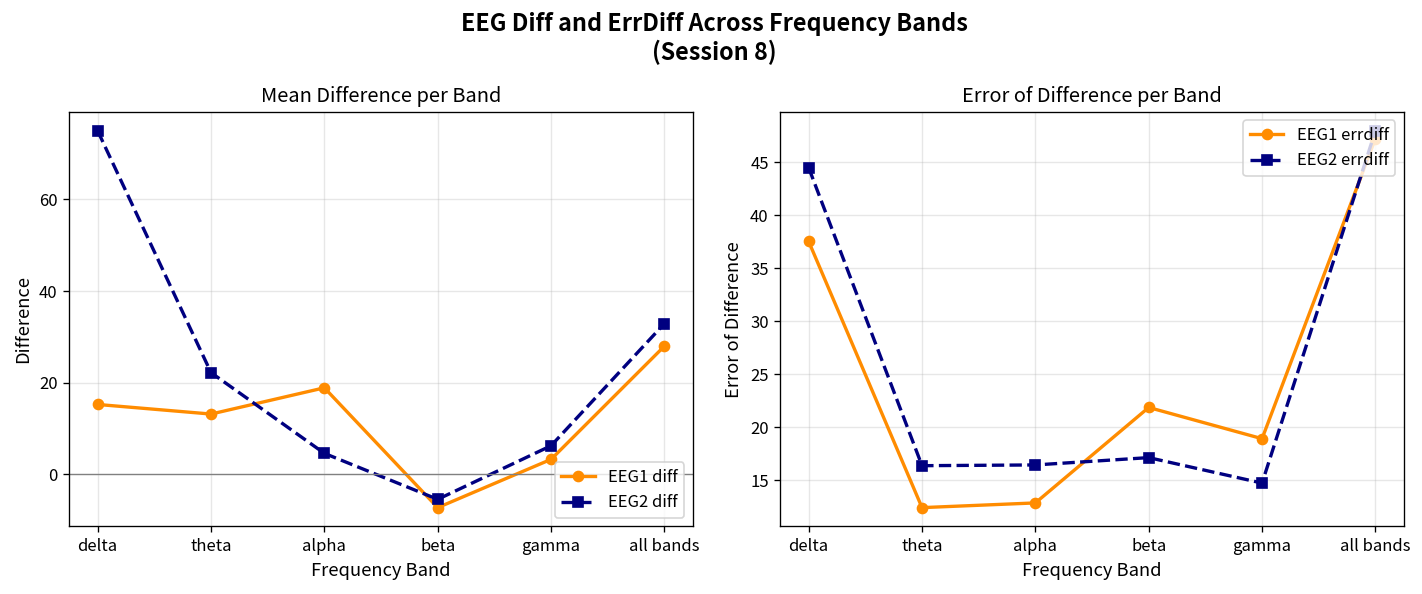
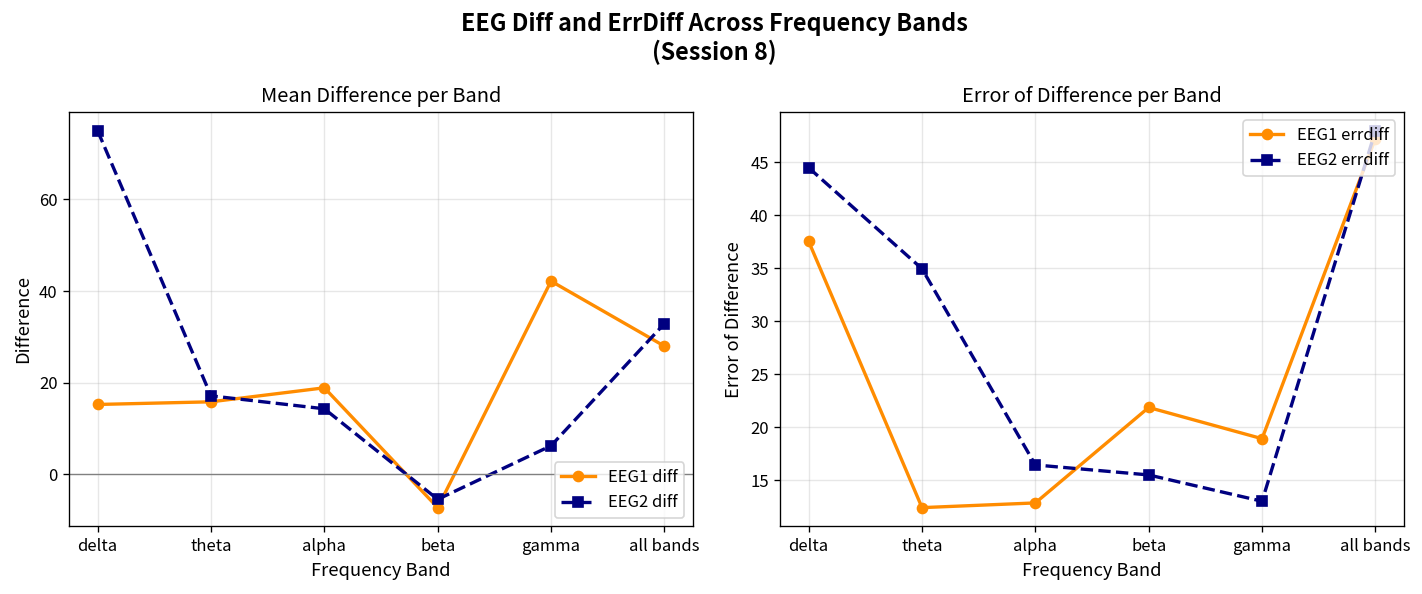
  {
    "Mean Difference per Band": {
      "EEG1 diff": {
        "delta": 15,
-       "theta": 13,
+       "theta": 16,
        "alpha": 19,
        "beta": -7,
-       "gamma": 3,
+       "gamma": 42,
        "all bands": 28
      },
      "EEG2 diff": {
        "delta": 75,
-       "theta": 22,
-       "alpha": 5,
+       "theta": 17,
+       "alpha": 14,
        "beta": -5,
        "gamma": 6,
        "all bands": 33
      }
    },
    "Error of Difference per Band": {
      "EEG1 errdiff": {
        "delta": 38,
        "theta": 12,
        "alpha": 13,
        "beta": 22,
        "gamma": 19
      },
      "EEG2 errdiff": {
        "delta": 44,
-       "theta": 16,
+       "theta": 35,
        "alpha": 16,
-       "beta": 17,
-       "gamma": 15
+       "beta": 15,
+       "gamma": 13
      }
    }
  }
